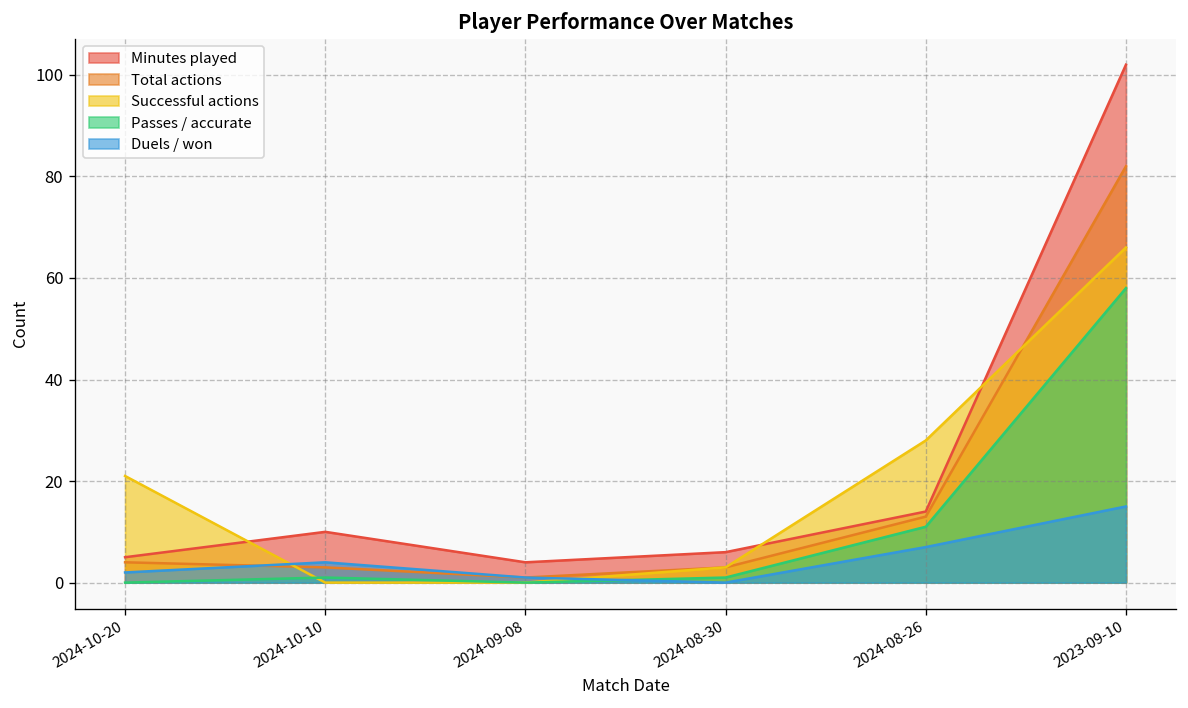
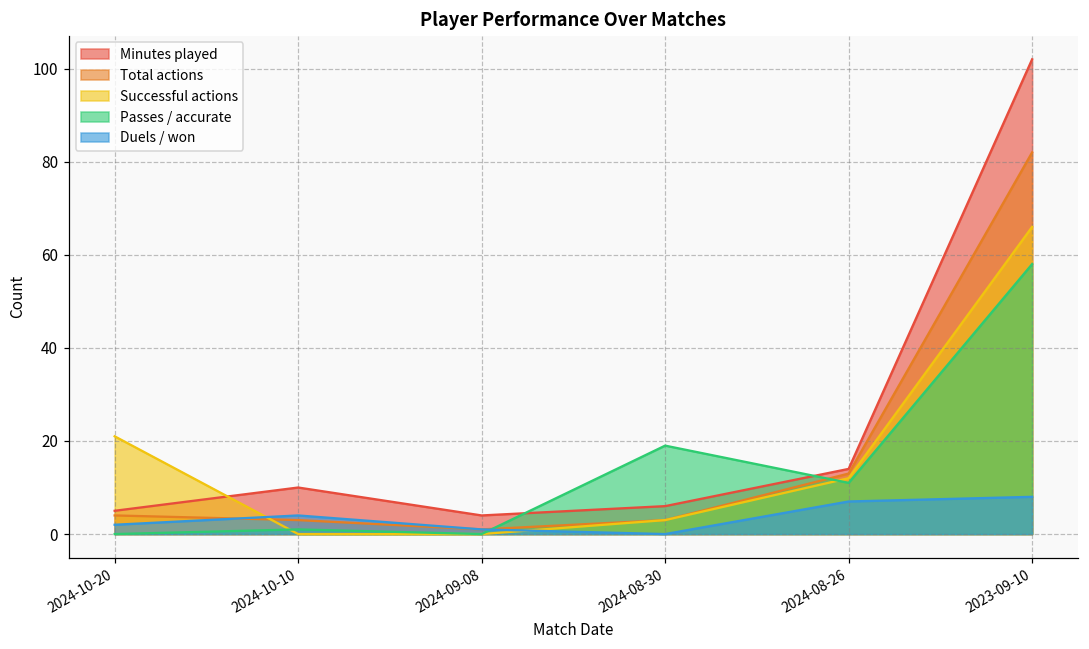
  {
    "Successful actions": {
      "2024-10-20": 21,
      "2024-10-10": 0,
-     "2024-08-26": 28,
+     "2024-08-26": 12,
      "2023-09-10": 66
    },
    "Passes / accurate": {
      "2024-10-20": 0,
      "2024-10-10": 1,
-     "2024-08-30": 1,
+     "2024-08-30": 19,
      "2024-08-26": 11,
      "2023-09-10": 58
    },
    "Duels / won": {
      "2024-10-20": 2,
      "2024-10-10": 4,
      "2024-08-30": 0,
      "2024-08-26": 7,
-     "2023-09-10": 15
+     "2023-09-10": 8
    }
  }
